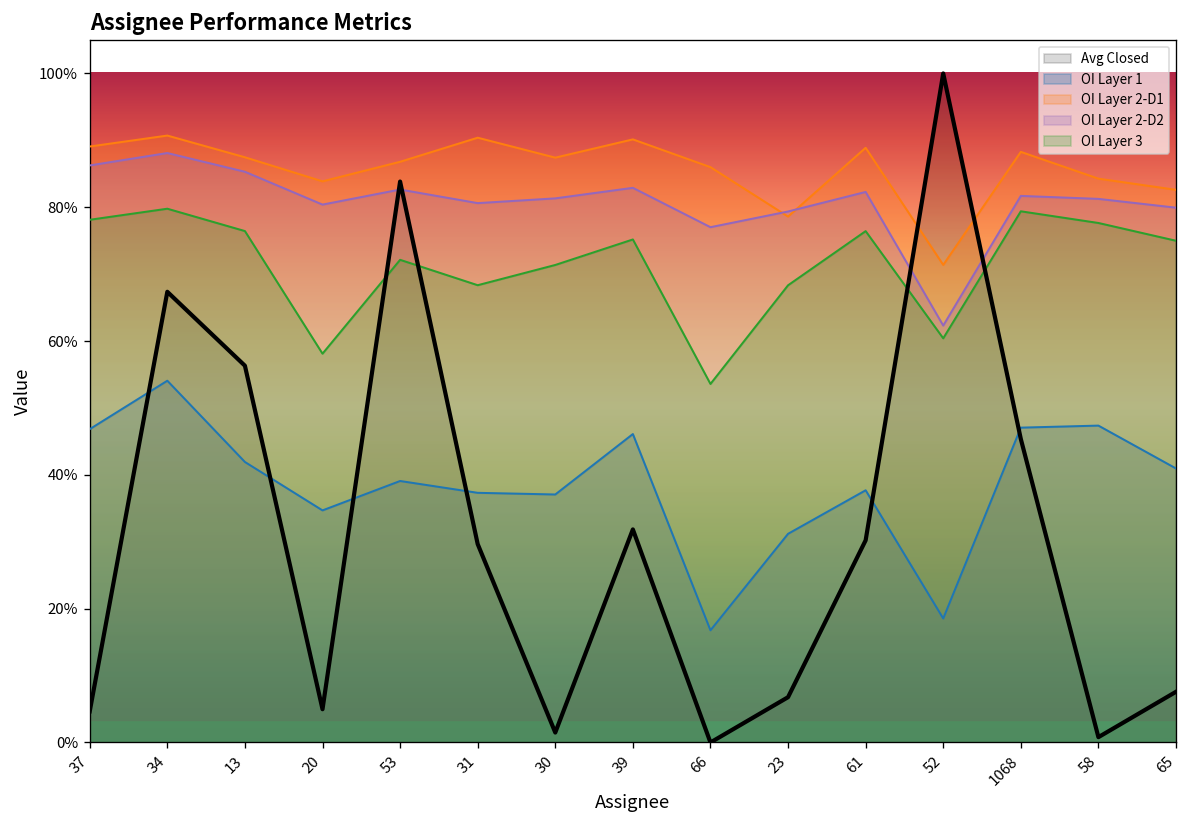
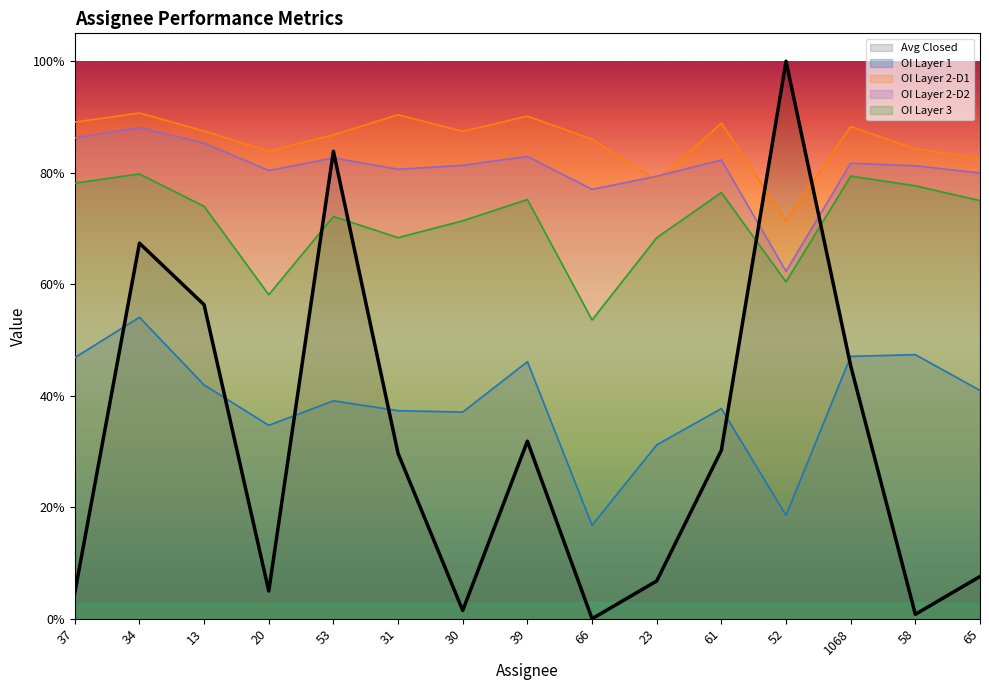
  {
    "Avg Closed": {
      "37": "5%",
      "34": "67%",
      "13": "56%",
      "20": "5%",
      "53": "84%",
      "31": "30%",
      "39": "32%",
      "23": "7%",
      "61": "30%",
      "52": "100%",
      "1068": "45%",
      "65": "8%"
    },
    "OI Layer 2-D1": {
      "37": "89%",
      "34": "91%",
      "13": "87%",
      "20": "84%",
      "53": "87%",
      "31": "90%",
      "30": "87%",
      "39": "90%",
      "66": "86%",
      "23": "79%",
      "61": "89%",
      "52": "71%",
      "1068": "88%",
      "58": "84%",
      "65": "83%"
    },
    "OI Layer 3": {
      "37": "78%",
      "34": "80%",
-     "13": "76%",
+     "13": "74%",
      "20": "58%",
      "53": "72%",
      "31": "68%",
      "30": "71%",
      "39": "75%",
      "66": "54%",
      "23": "68%",
      "61": "76%",
      "52": "60%",
      "1068": "79%",
      "58": "78%",
      "65": "75%"
    }
  }
